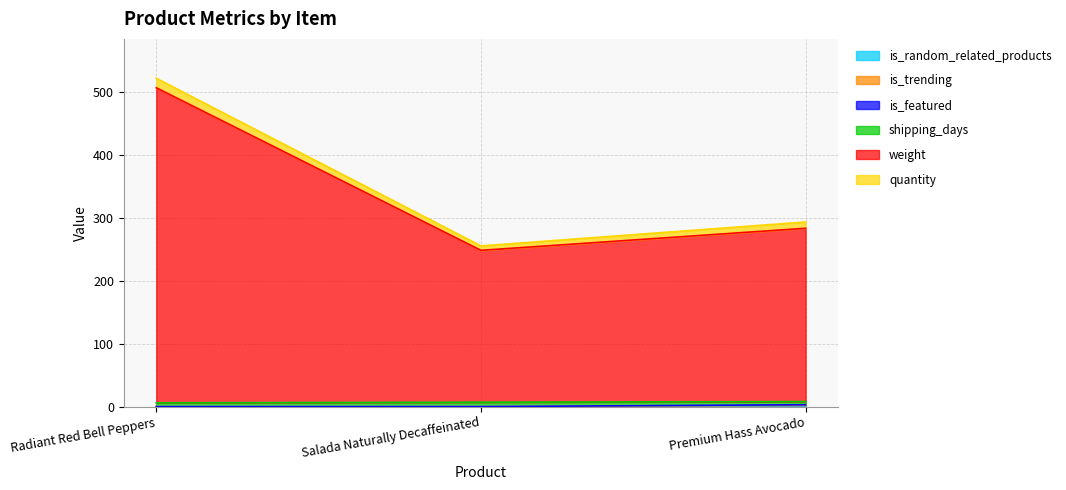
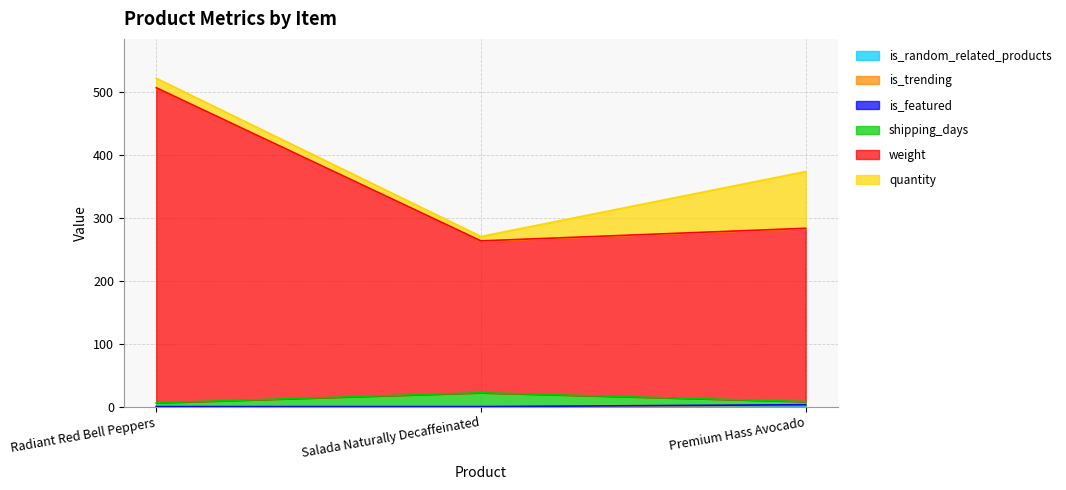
  {
    "shipping_days": {
      "Radiant Red Bell Peppers": 10,
-     "Salada Naturally Decaffeinated": 10,
+     "Salada Naturally Decaffeinated": 20,
      "Premium Hass Avocado": 10
    },
    "weight": {
      "Radiant Red Bell Peppers": 500,
      "Salada Naturally Decaffeinated": 240,
      "Premium Hass Avocado": 280
    },
    "quantity": {
      "Radiant Red Bell Peppers": 20,
      "Salada Naturally Decaffeinated": 10,
-     "Premium Hass Avocado": 10
+     "Premium Hass Avocado": 90
    }
  }
